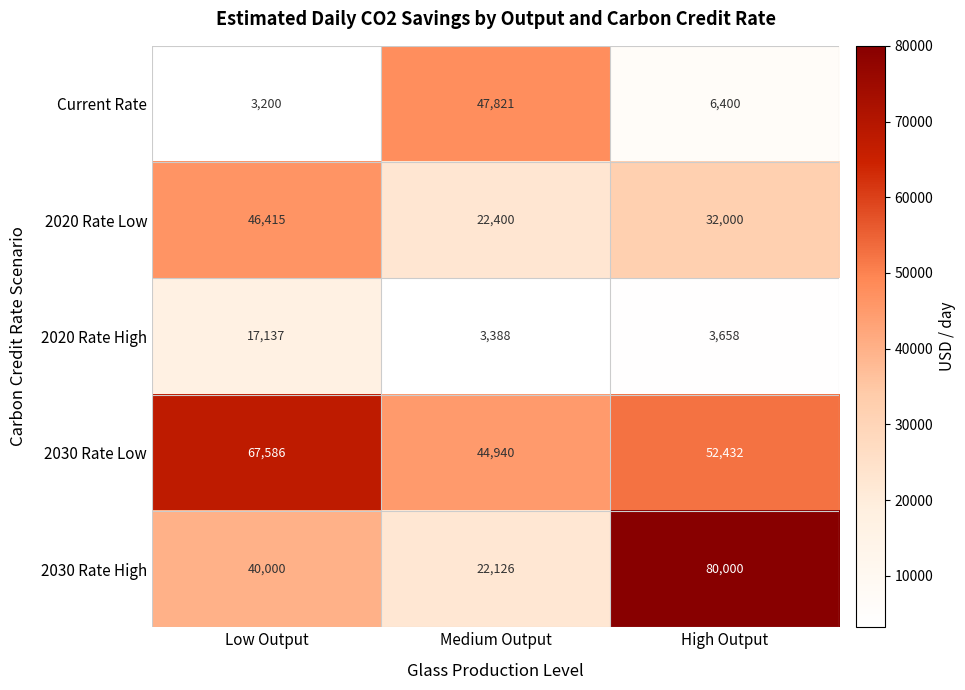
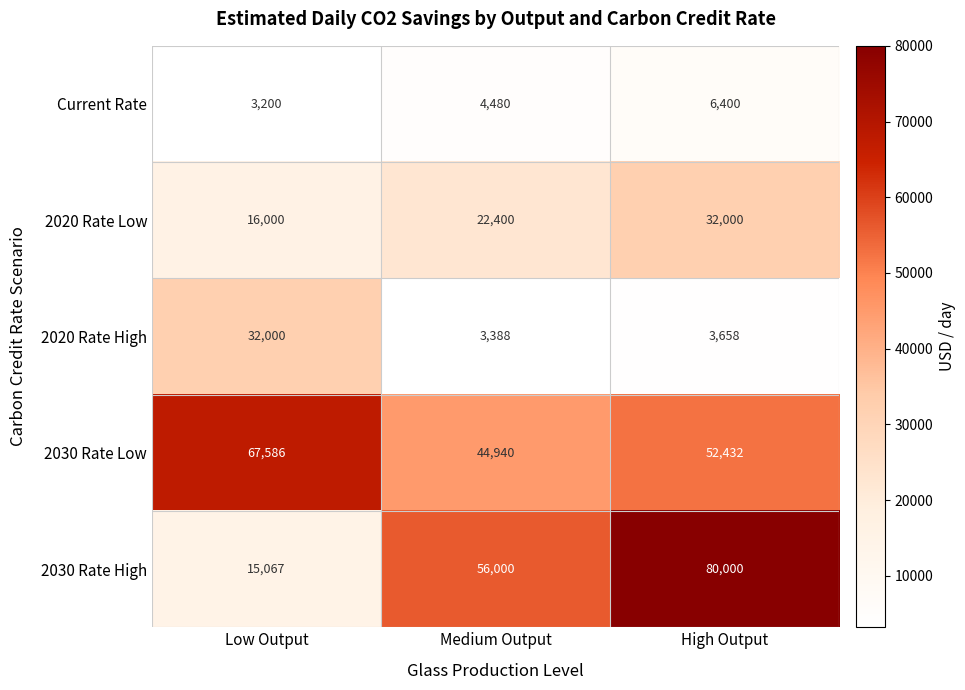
  {
    "Current Rate": {
      "Low Output": "3,200",
-     "Medium Output": "47,821",
+     "Medium Output": "4,480",
      "High Output": "6,400"
    },
    "2020 Rate Low": {
-     "Low Output": "46,415",
+     "Low Output": "16,000",
      "Medium Output": "22,400",
      "High Output": "32,000"
    },
    "2020 Rate High": {
-     "Low Output": "17,137",
+     "Low Output": "32,000",
      "Medium Output": "3,388",
      "High Output": "3,658"
    },
    "2030 Rate Low": {
      "Low Output": "67,586",
      "Medium Output": "44,940",
      "High Output": "52,432"
    },
    "2030 Rate High": {
-     "Low Output": "40,000",
-     "Medium Output": "22,126",
+     "Low Output": "15,067",
+     "Medium Output": "56,000",
      "High Output": "80,000"
    }
  }
